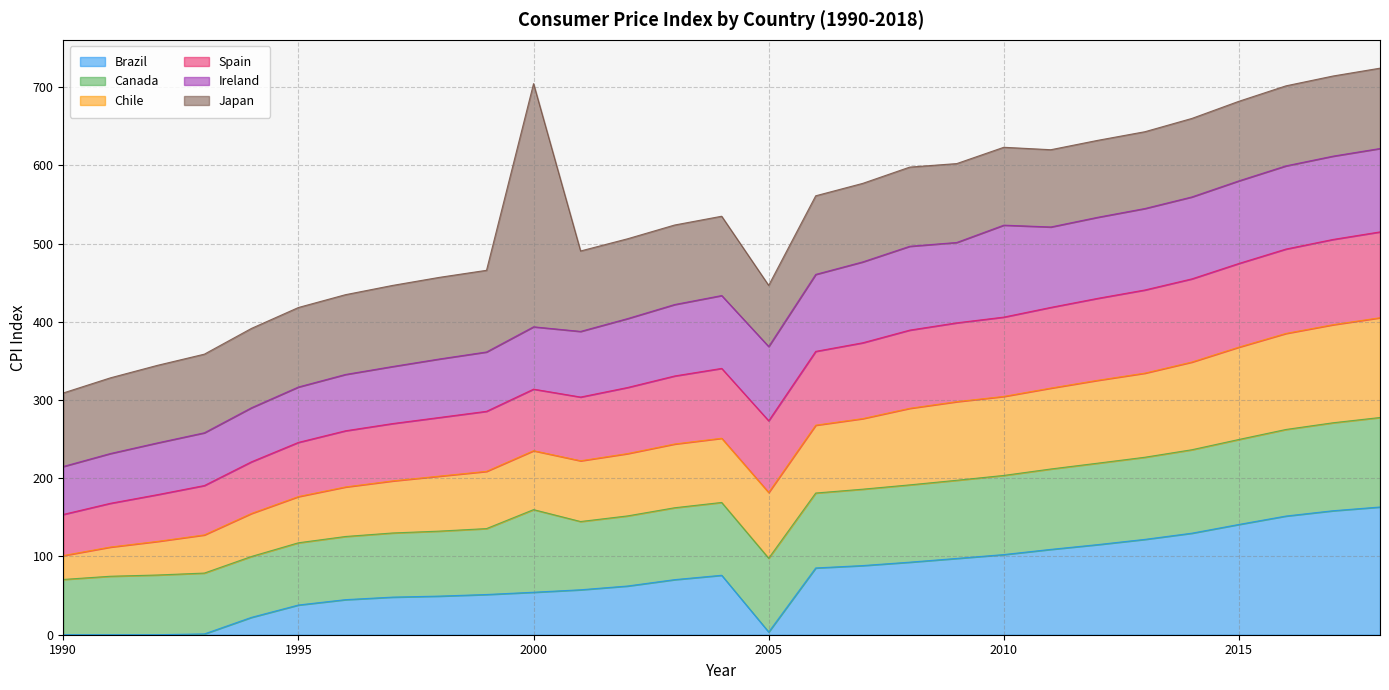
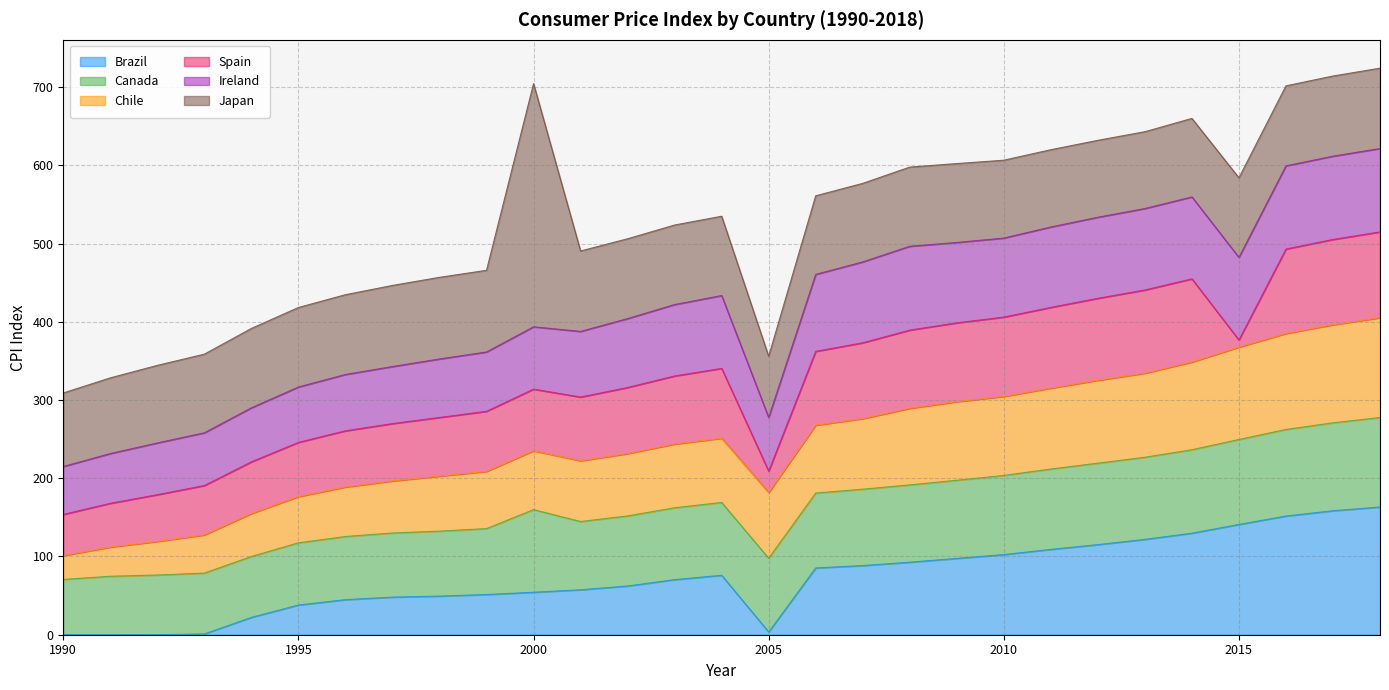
  {
    "Brazil": {
      "1990": 0,
      "1995": 40,
      "2000": 50,
      "2005": 0,
      "2010": 100,
      "2015": 140
    },
    "Canada": {
      "1990": 70,
      "1995": 80,
      "2000": 110,
      "2005": 90,
      "2010": 100,
      "2015": 110
    },
    "Chile": {
      "1990": 30,
      "1995": 60,
      "2000": 80,
      "2005": 80,
      "2010": 100,
      "2015": 120
    },
    "Spain": {
      "1990": 50,
      "1995": 70,
      "2000": 80,
-     "2005": 90,
+     "2005": 30,
      "2010": 100,
-     "2015": 110
+     "2015": 10
    },
    "Ireland": {
      "1990": 60,
      "1995": 70,
      "2000": 80,
-     "2005": 90,
-     "2010": 120,
+     "2005": 70,
+     "2010": 100,
      "2015": 110
    },
    "Japan": {
      "1990": 90,
      "1995": 100,
      "2000": 310,
      "2005": 80,
      "2010": 100,
      "2015": 100
    }
  }
